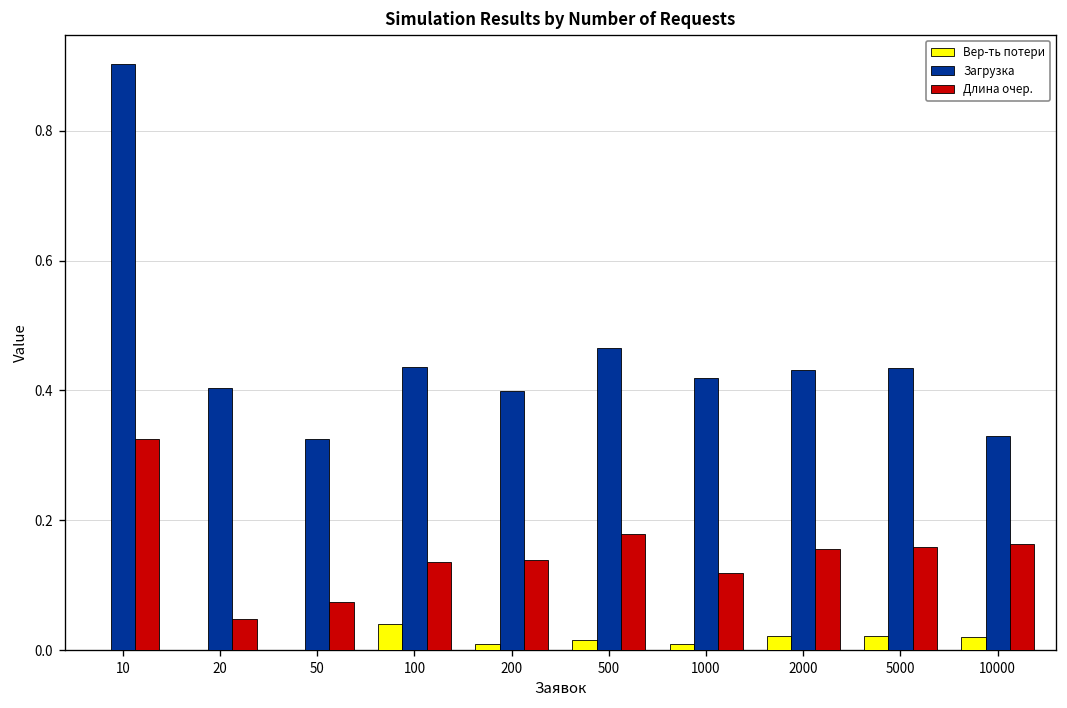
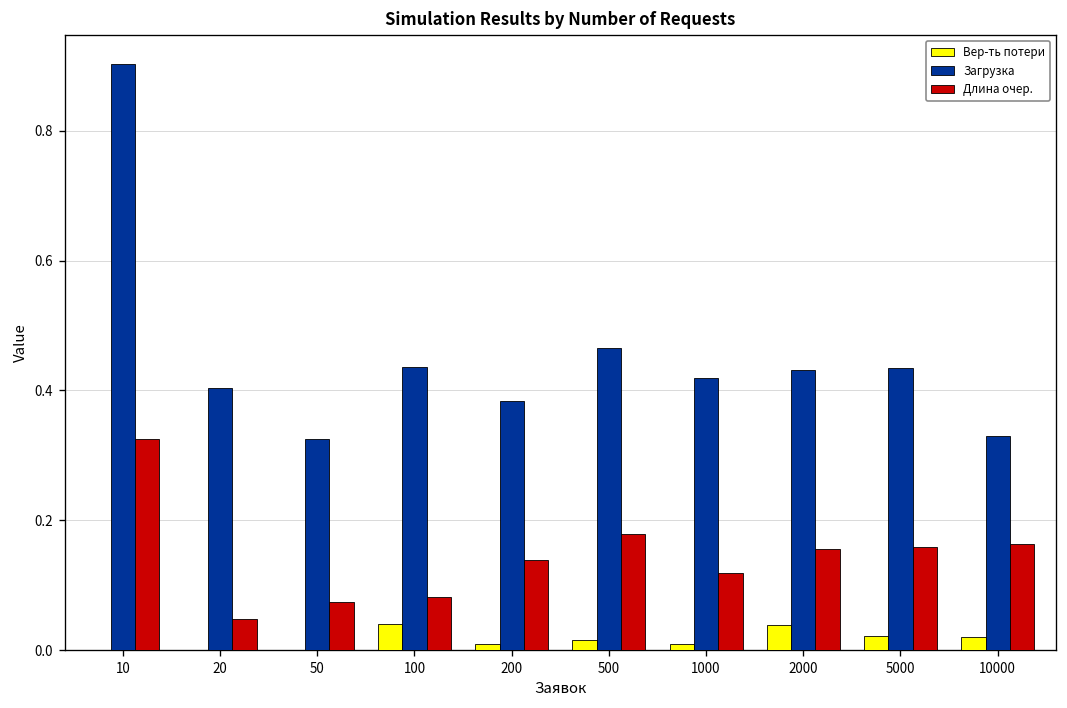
  {
    "Вер-ть потери": {
      "10": 0.00,
      "20": 0.00,
      "50": 0.00,
      "100": 0.04,
      "200": 0.01,
      "500": 0.02,
      "1000": 0.01,
-     "2000": 0.02,
+     "2000": 0.04,
      "5000": 0.02,
      "10000": 0.02
    },
    "Загрузка": {
      "10": 0.90,
      "20": 0.40,
      "50": 0.33,
      "100": 0.44,
-     "200": 0.40,
+     "200": 0.38,
      "500": 0.47,
      "1000": 0.42,
      "2000": 0.43,
      "5000": 0.43,
      "10000": 0.33
    },
    "Длина очер.": {
      "10": 0.33,
      "20": 0.05,
      "50": 0.07,
-     "100": 0.14,
+     "100": 0.08,
      "200": 0.14,
      "500": 0.18,
      "1000": 0.12,
      "2000": 0.16,
      "5000": 0.16,
      "10000": 0.16
    }
  }
